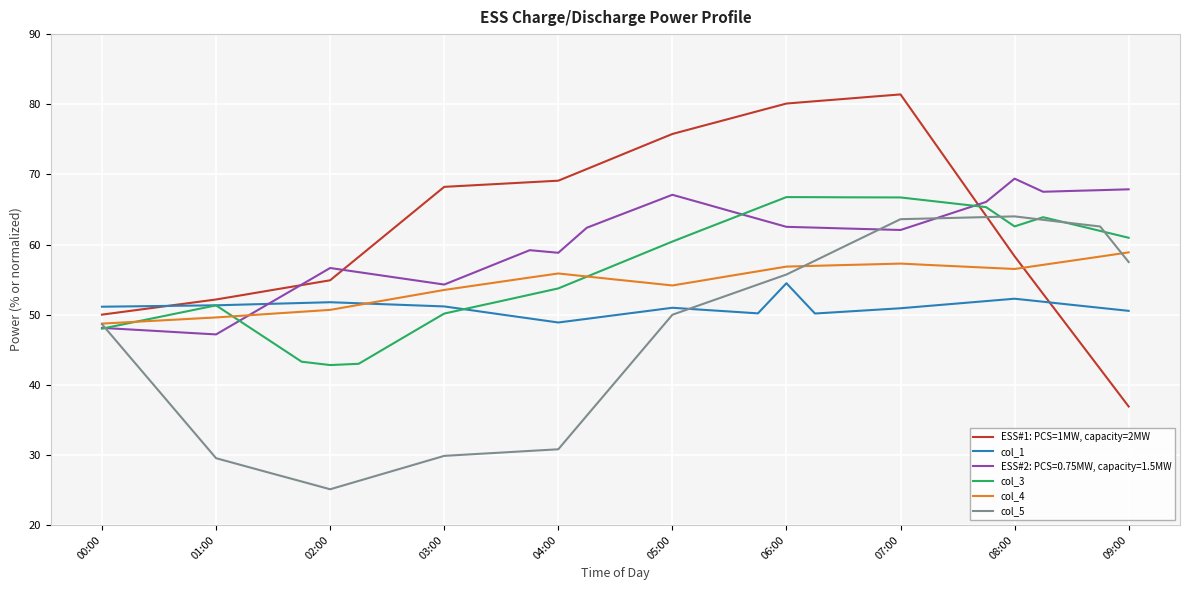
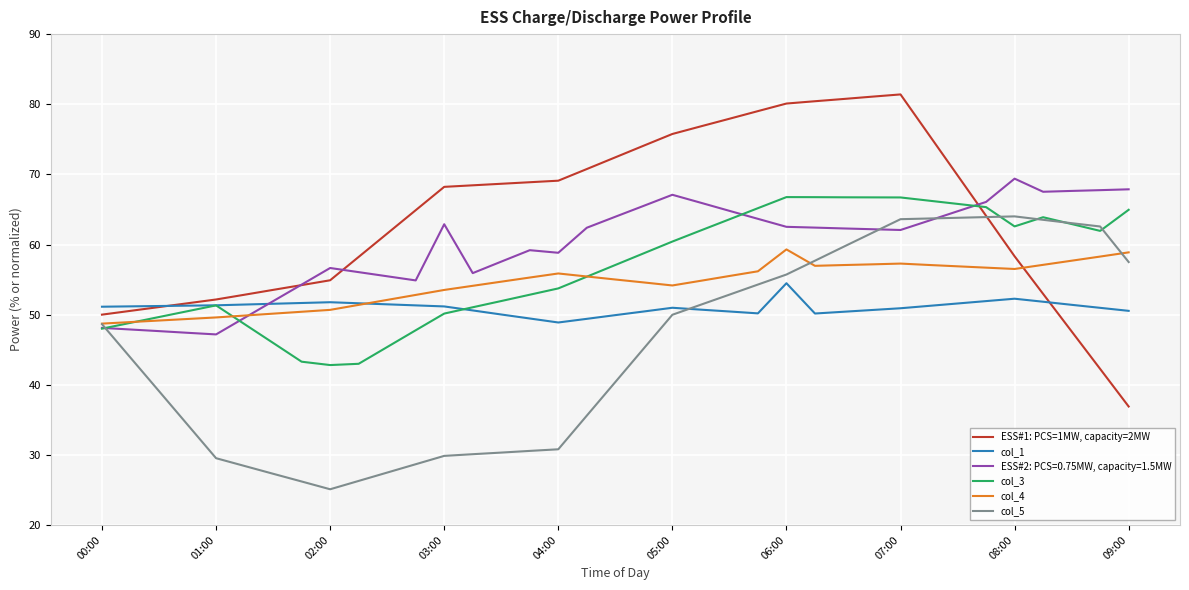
  {
    "ESS#1: PCS=1MW, capacity=2MW": {
      "00:00": 50,
      "01:00": 52,
      "02:00": 55,
      "03:00": 68,
      "04:00": 69,
      "05:00": 76,
      "06:00": 80,
      "07:00": 81,
      "08:00": 58,
      "09:00": 37
    },
    "col_1": {
      "00:00": 51,
      "02:00": 52,
      "03:00": 51,
      "04:00": 49,
      "05:00": 51,
      "06:00": 54,
      "07:00": 51,
      "08:00": 52,
      "09:00": 51
    },
    "ESS#2: PCS=0.75MW, capacity=1.5MW": {
      "01:00": 47,
      "02:00": 57,
-     "03:00": 54,
+     "03:00": 63,
      "04:00": 59,
      "05:00": 67,
      "06:00": 63,
      "07:00": 62,
      "08:00": 69,
      "09:00": 68
    },
    "col_3": {
      "02:00": 43,
      "03:00": 50,
      "04:00": 54,
      "05:00": 60,
      "06:00": 67,
      "07:00": 67,
      "08:00": 63,
-     "09:00": 61
+     "09:00": 65
    },
    "col_4": {
      "01:00": 50,
      "02:00": 51,
      "03:00": 54,
      "04:00": 56,
      "05:00": 54,
-     "06:00": 57,
+     "06:00": 59,
      "07:00": 57,
      "08:00": 57,
      "09:00": 59
    },
    "col_5": {
      "01:00": 30,
      "02:00": 25,
      "03:00": 30,
      "04:00": 31,
      "05:00": 50,
      "06:00": 56,
      "07:00": 64,
      "08:00": 64,
      "09:00": 58
    }
  }
